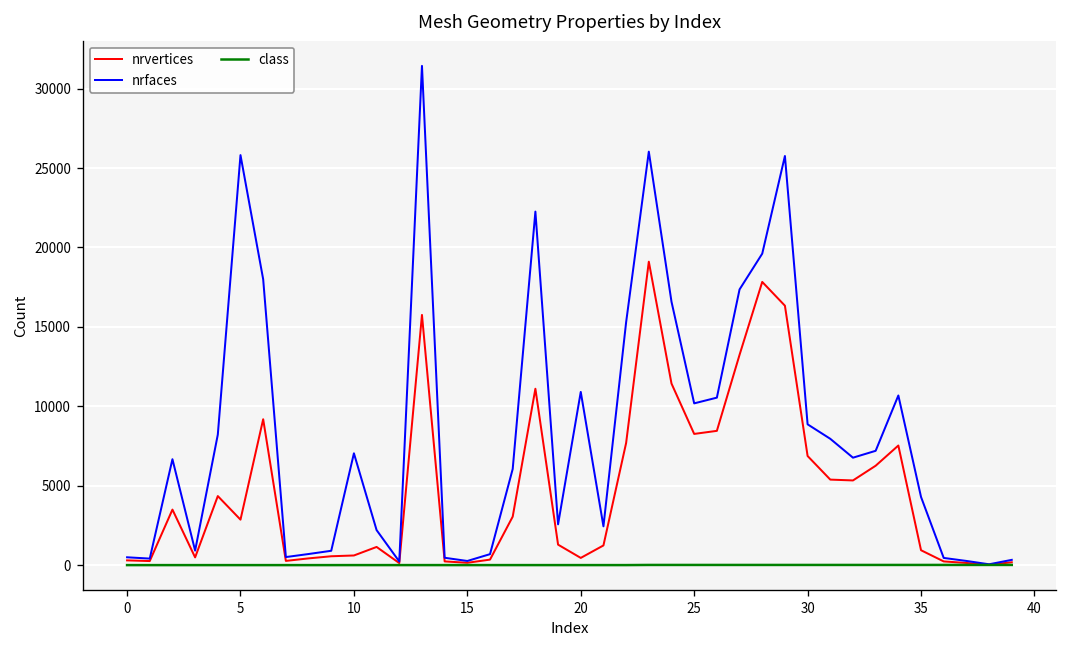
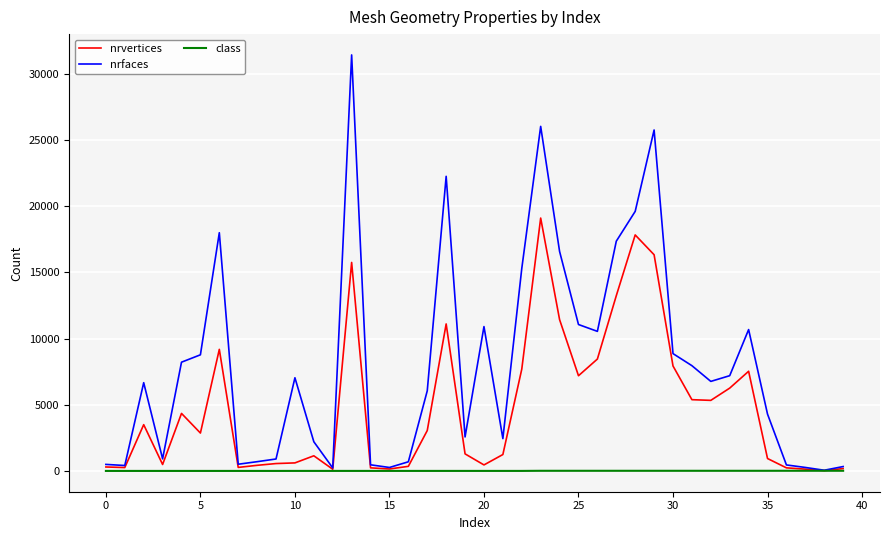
  {
    "nrvertices": {
      "0": 300,
      "5": 2900,
      "10": 600,
      "20": 500,
-     "25": 8300,
-     "30": 6900,
+     "25": 7200,
+     "30": 7900,
      "35": 900
    },
    "nrfaces": {
      "0": 500,
-     "5": 25800,
+     "5": 8800,
      "10": 7000,
      "20": 10900,
-     "25": 10200,
+     "25": 11100,
      "30": 8900,
      "35": 4300
    },
    "class": {
      "0": 0,
      "5": 0,
      "10": 0,
      "20": 0,
      "25": 0,
      "30": 0,
      "35": 0
    }
  }
